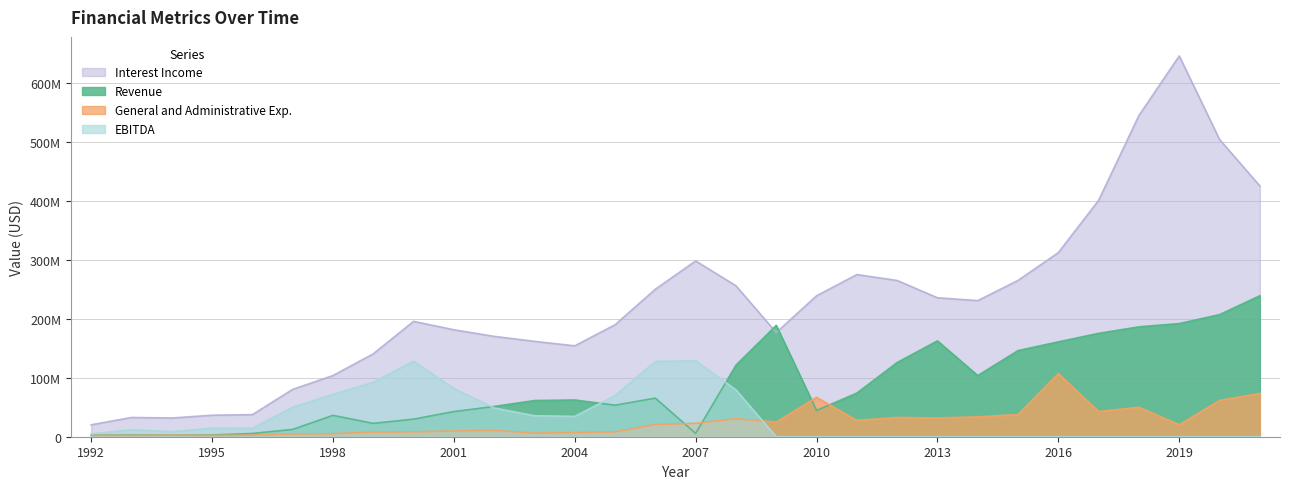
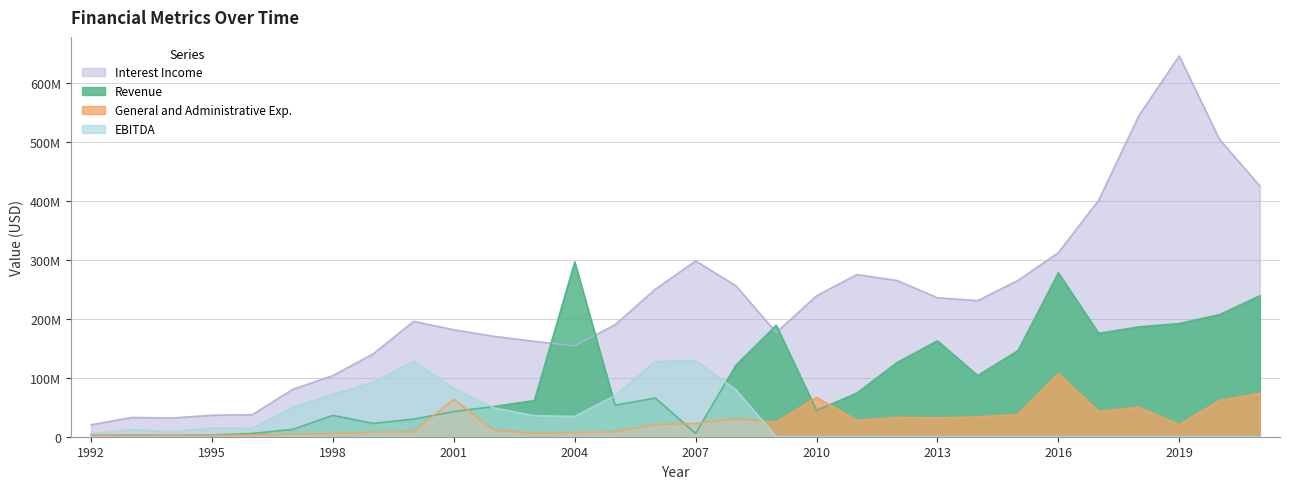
  {
    "Revenue": {
      "1998": 40000000,
      "2001": 40000000,
-     "2004": 60000000,
+     "2004": 300000000,
      "2007": 10000000,
      "2010": 40000000,
      "2013": 160000000,
-     "2016": 160000000,
+     "2016": 280000000,
      "2019": 190000000
    },
    "General and Administrative Exp.": {
      "1998": 10000000,
-     "2001": 10000000,
+     "2001": 60000000,
      "2004": 10000000,
      "2007": 20000000,
      "2010": 70000000,
      "2013": 30000000,
      "2016": 110000000,
      "2019": 20000000
    }
  }
